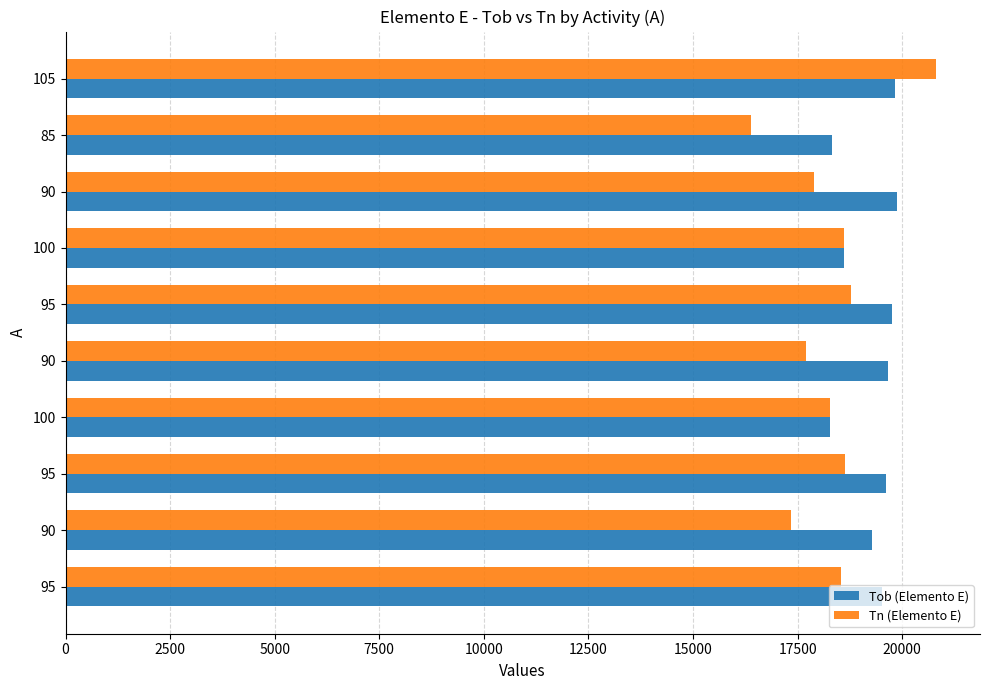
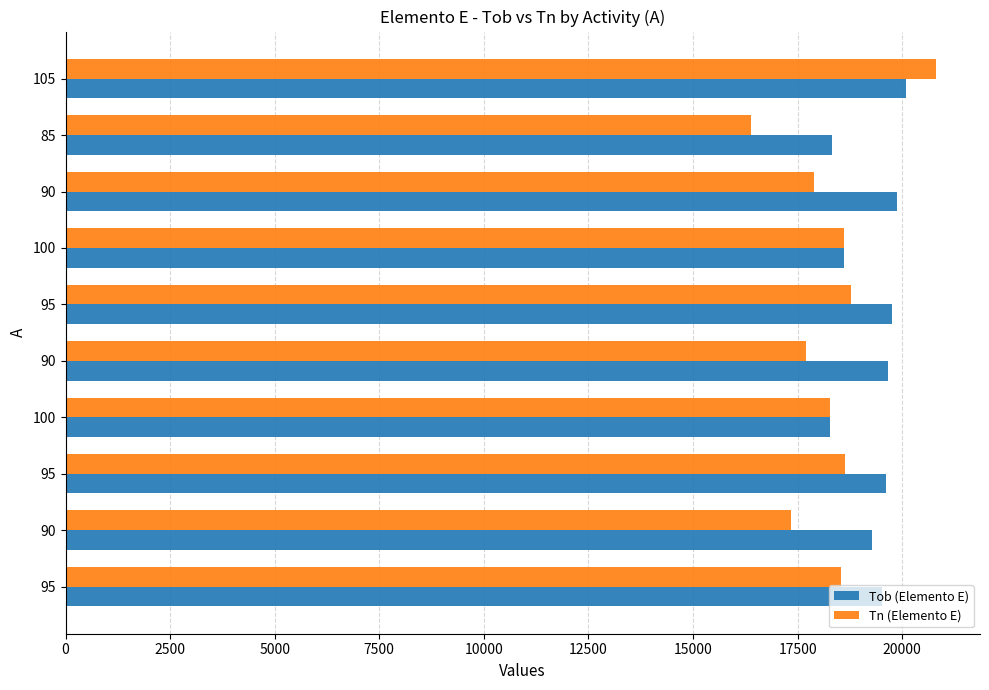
  {
    "Tob (Elemento E)": {
-     "105": 19800,
+     "105": 20100,
      "85": 18300
    },
    "Tn (Elemento E)": {
      "105": 20800,
      "85": 16400
    }
  }
